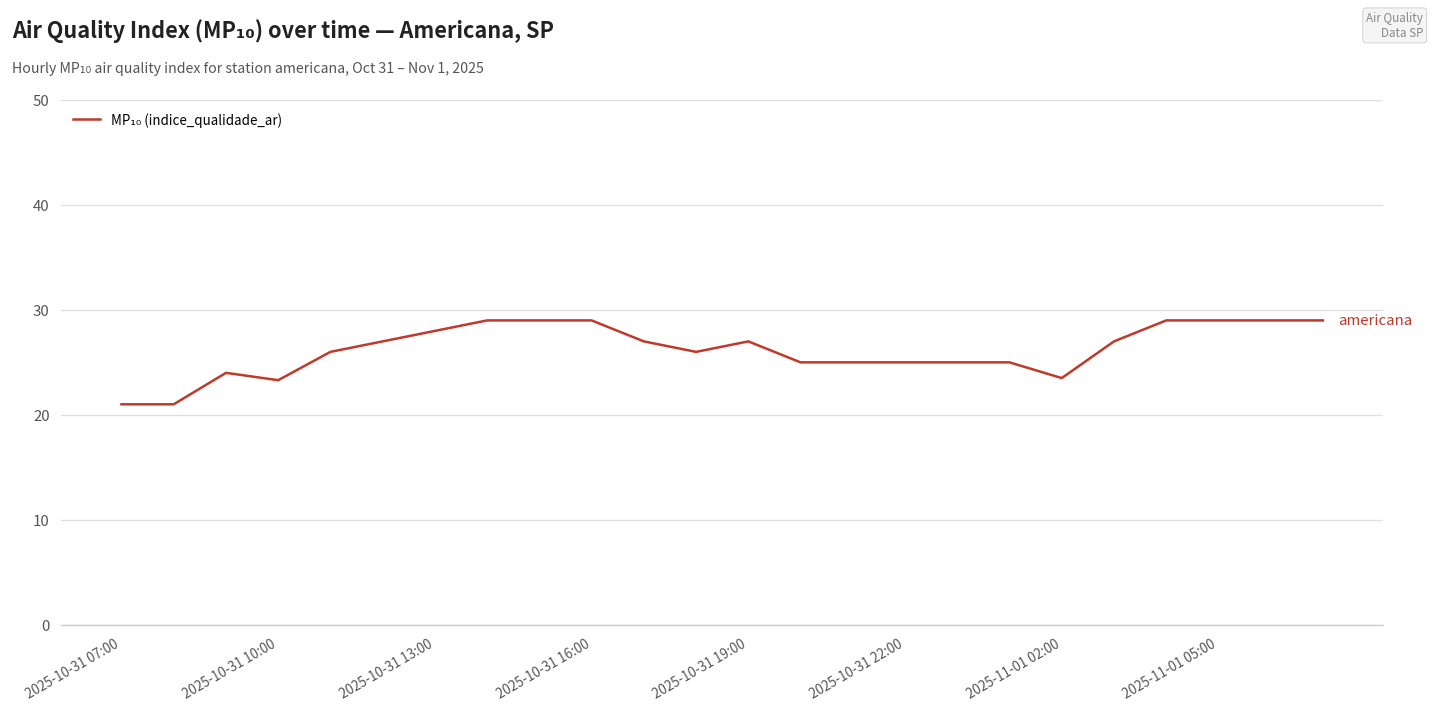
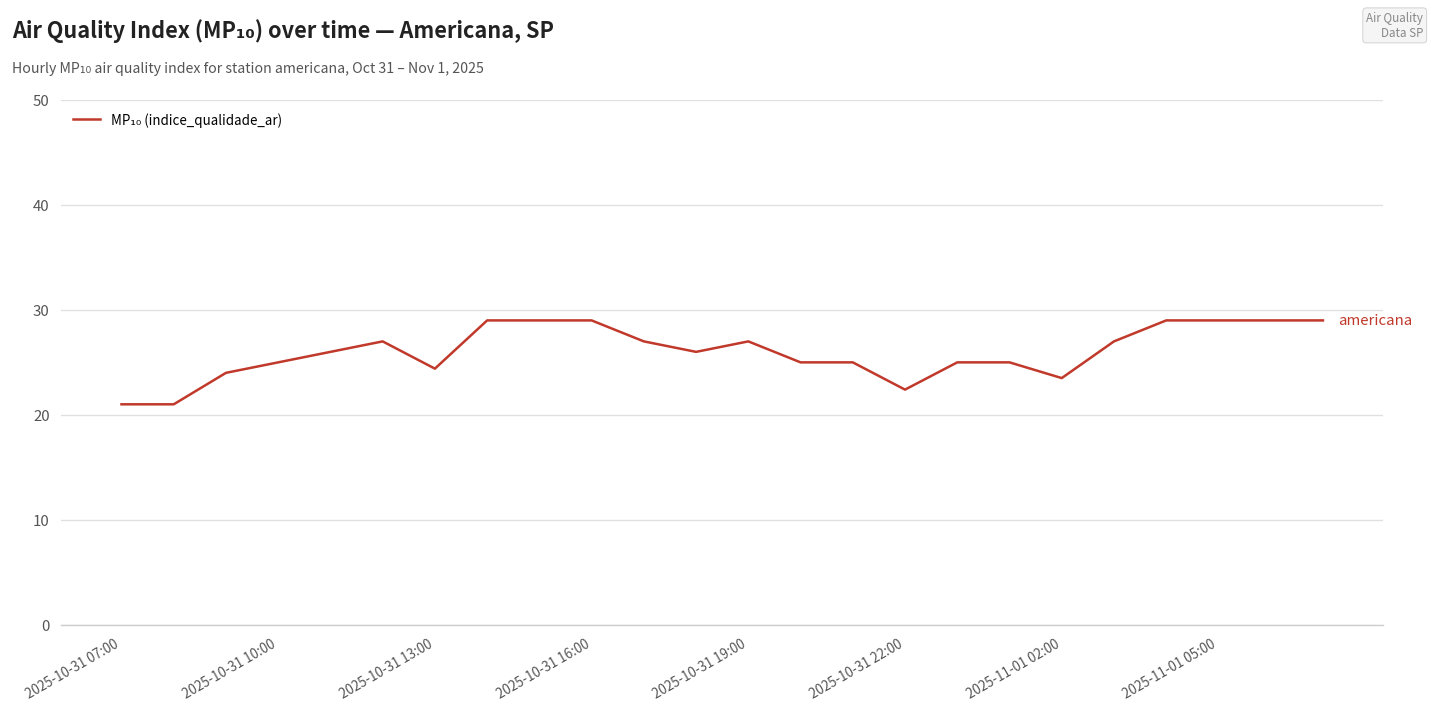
  {
    "2025-10-31 07:00": 21,
-   "2025-10-31 10:00": 23,
-   "2025-10-31 13:00": 28,
+   "2025-10-31 10:00": 25,
+   "2025-10-31 13:00": 24,
    "2025-10-31 16:00": 29,
    "2025-10-31 19:00": 27,
-   "2025-10-31 22:00": 25,
+   "2025-10-31 22:00": 22,
    "2025-11-01 02:00": 24,
    "2025-11-01 05:00": 29
  }
